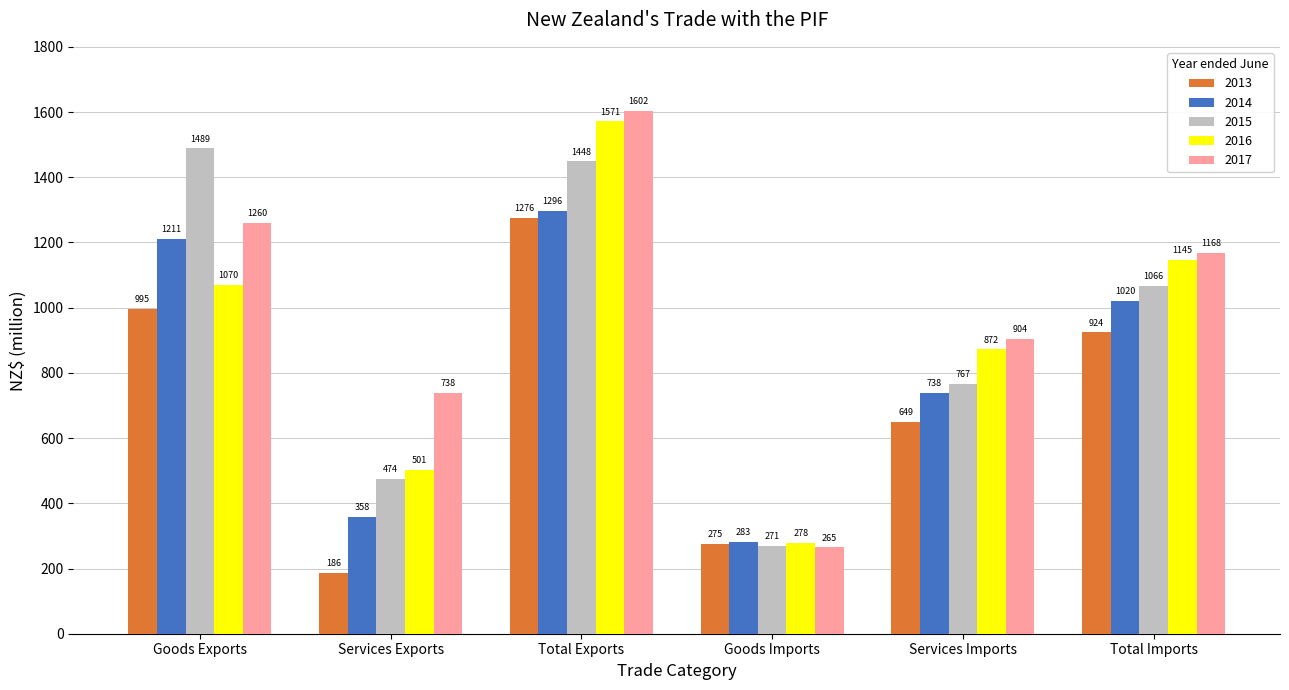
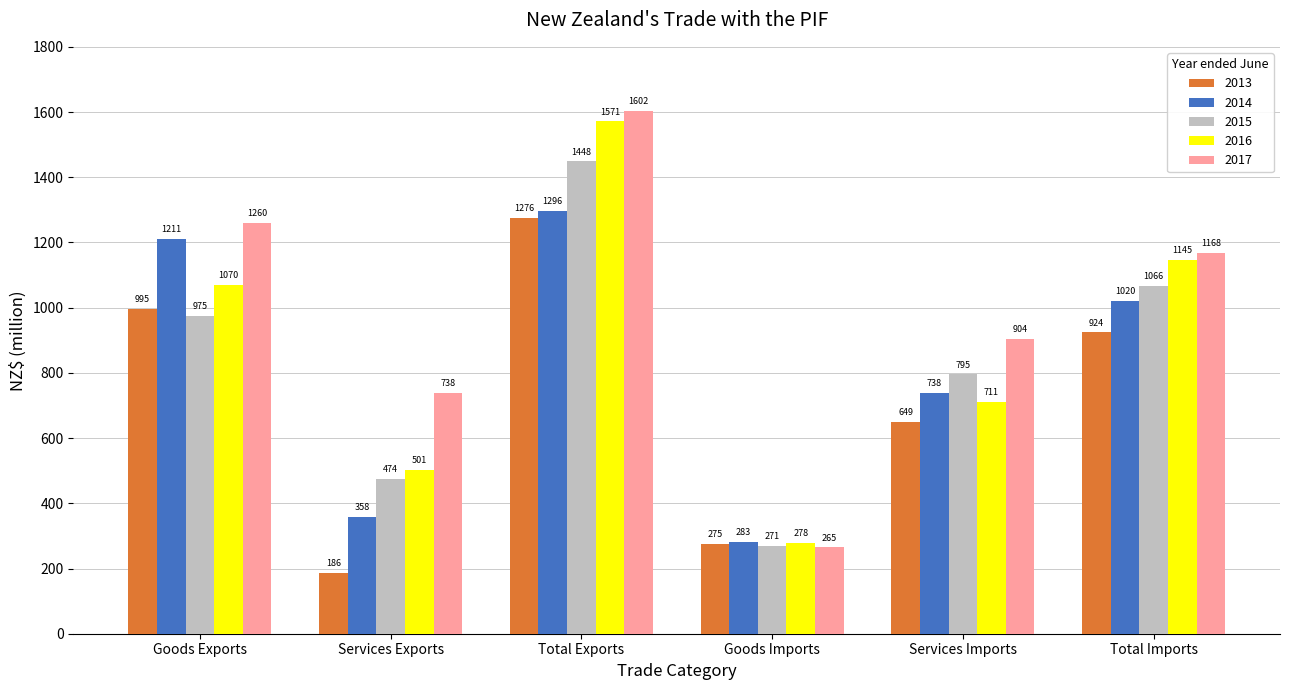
  {
    "2013": {
      "Goods Exports": 995,
      "Services Exports": 186,
      "Total Exports": 1276,
      "Goods Imports": 275,
      "Services Imports": 649,
      "Total Imports": 924
    },
    "2014": {
      "Goods Exports": 1211,
      "Services Exports": 358,
      "Total Exports": 1296,
      "Goods Imports": 283,
      "Services Imports": 738,
      "Total Imports": 1020
    },
    "2015": {
-     "Goods Exports": 1489,
+     "Goods Exports": 975,
      "Services Exports": 474,
      "Total Exports": 1448,
      "Goods Imports": 271,
-     "Services Imports": 767,
+     "Services Imports": 795,
      "Total Imports": 1066
    },
    "2016": {
      "Goods Exports": 1070,
      "Services Exports": 501,
      "Total Exports": 1571,
      "Goods Imports": 278,
-     "Services Imports": 872,
+     "Services Imports": 711,
      "Total Imports": 1145
    },
    "2017": {
      "Goods Exports": 1260,
      "Services Exports": 738,
      "Total Exports": 1602,
      "Goods Imports": 265,
      "Services Imports": 904,
      "Total Imports": 1168
    }
  }
